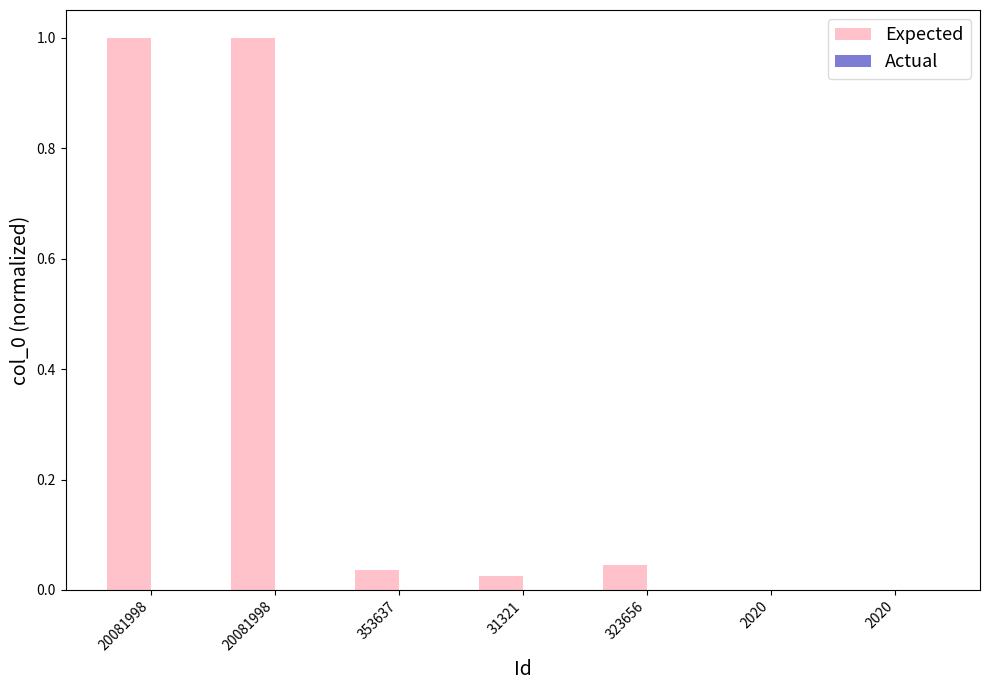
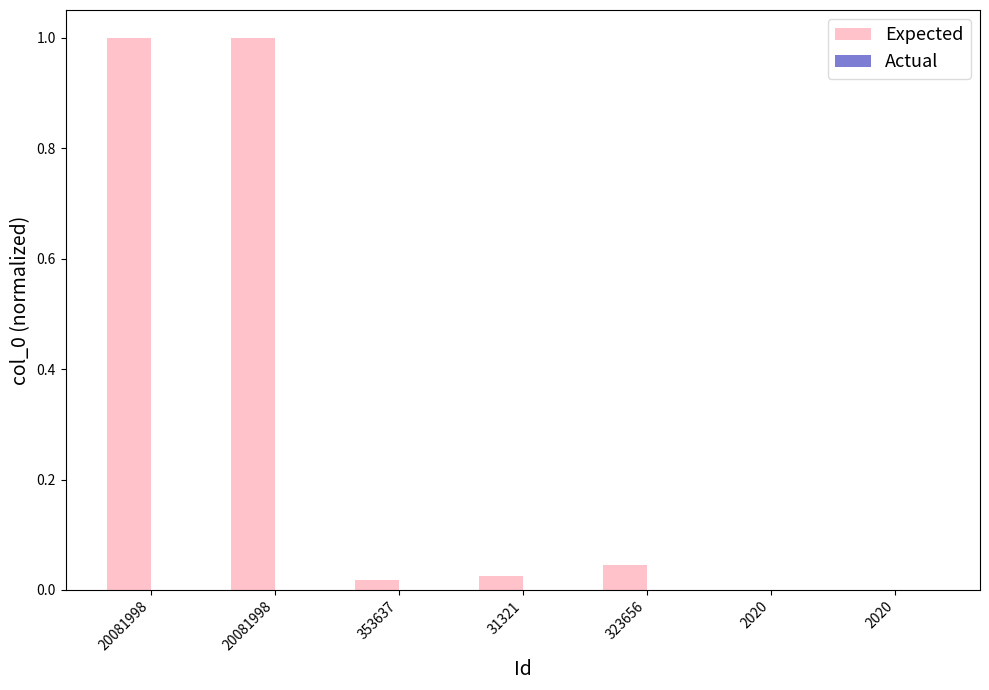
  {
    "Expected": {
-     "353637": 0.04,
+     "353637": 0.02,
      "31321": 0.03,
      "323656": 0.04
    }
  }
